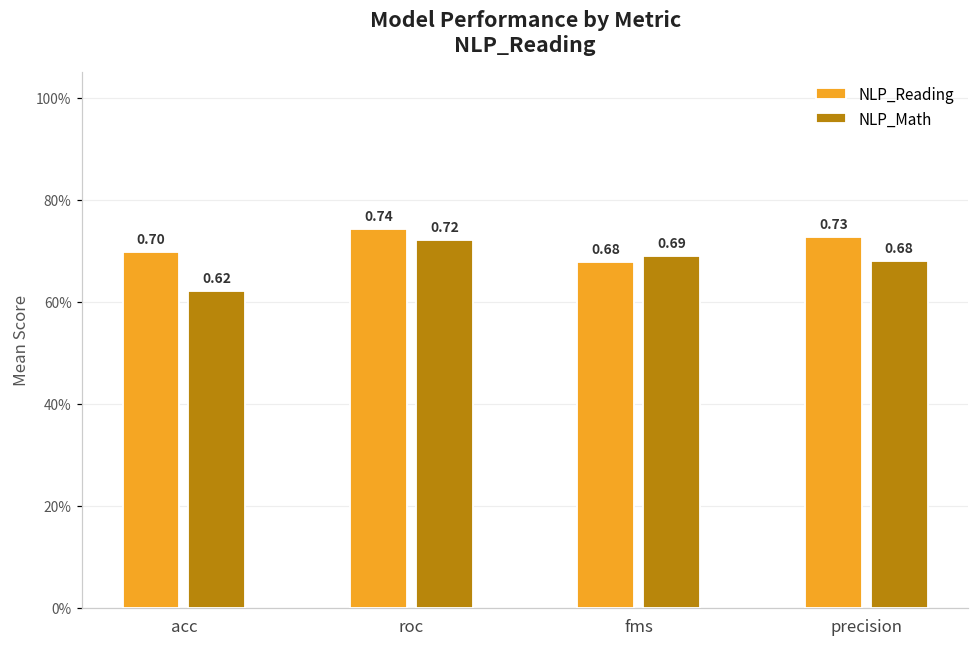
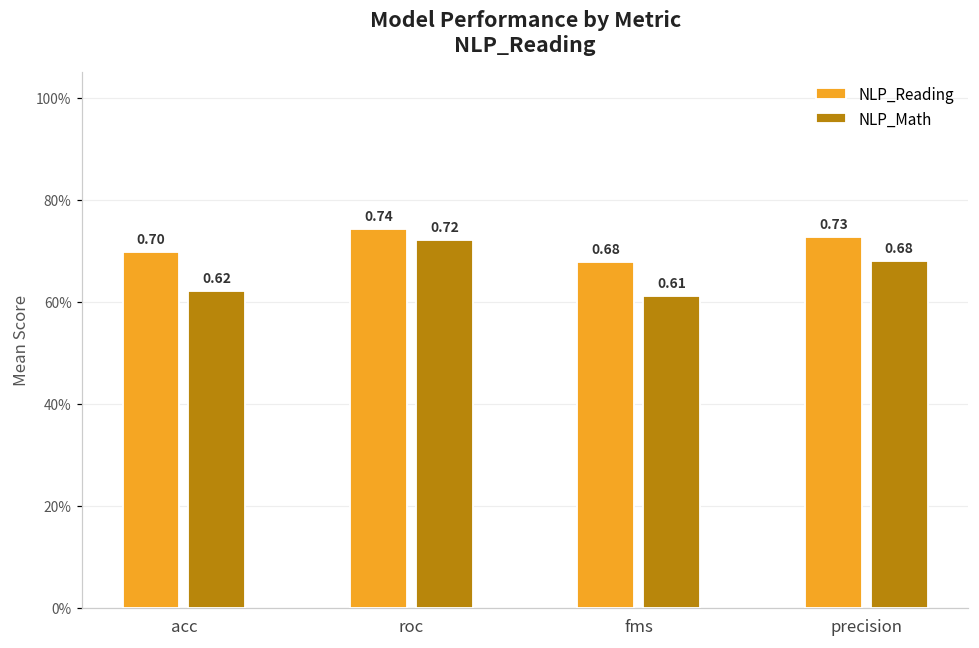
  {
    "NLP_Reading": {
      "acc": 0.70,
      "roc": 0.74,
      "fms": 0.68,
      "precision": 0.73
    },
    "NLP_Math": {
      "acc": 0.62,
      "roc": 0.72,
-     "fms": 0.69,
+     "fms": 0.61,
      "precision": 0.68
    }
  }
